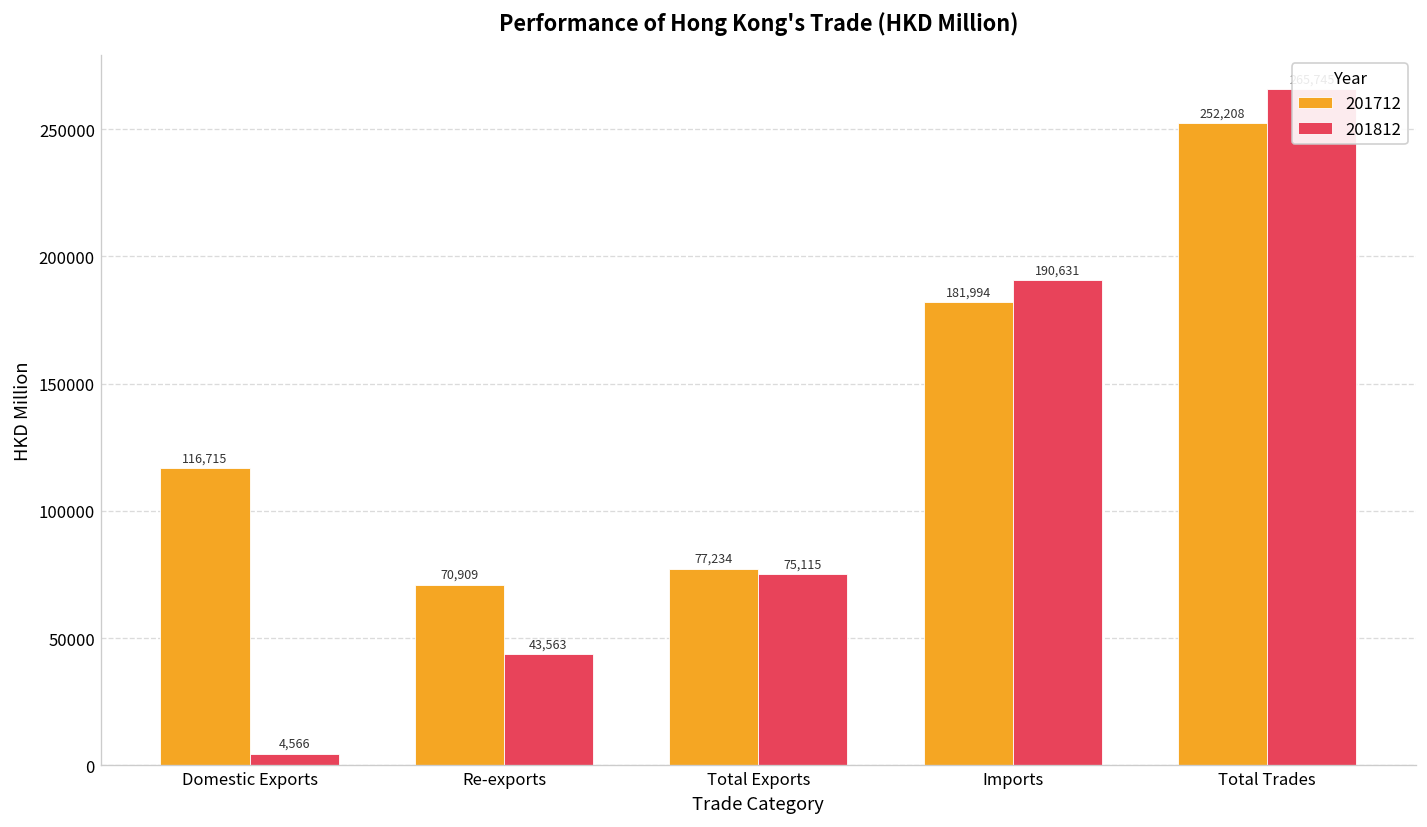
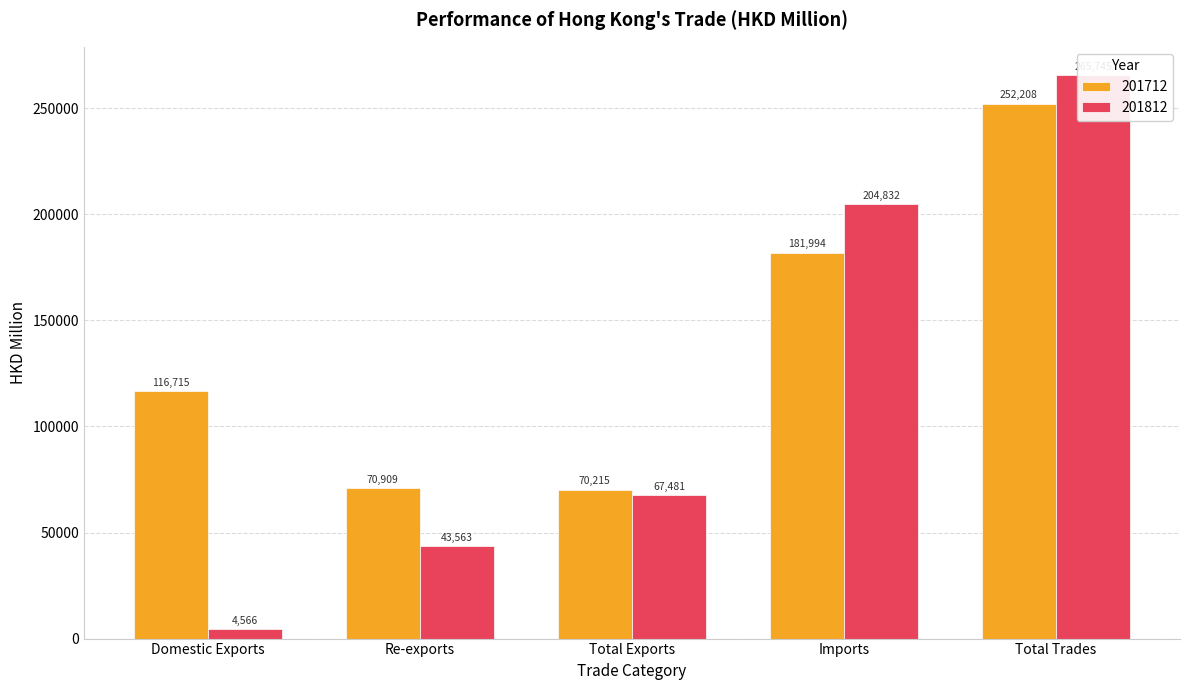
  {
    "201712": {
      "Domestic Exports": "116,715",
      "Re-exports": "70,909",
-     "Total Exports": "77,234",
+     "Total Exports": "70,215",
      "Imports": "181,994",
      "Total Trades": "252,208"
    },
    "201812": {
      "Domestic Exports": "4,566",
      "Re-exports": "43,563",
-     "Total Exports": "75,115",
-     "Imports": "190,631"
+     "Total Exports": "67,481",
+     "Imports": "204,832"
    }
  }
